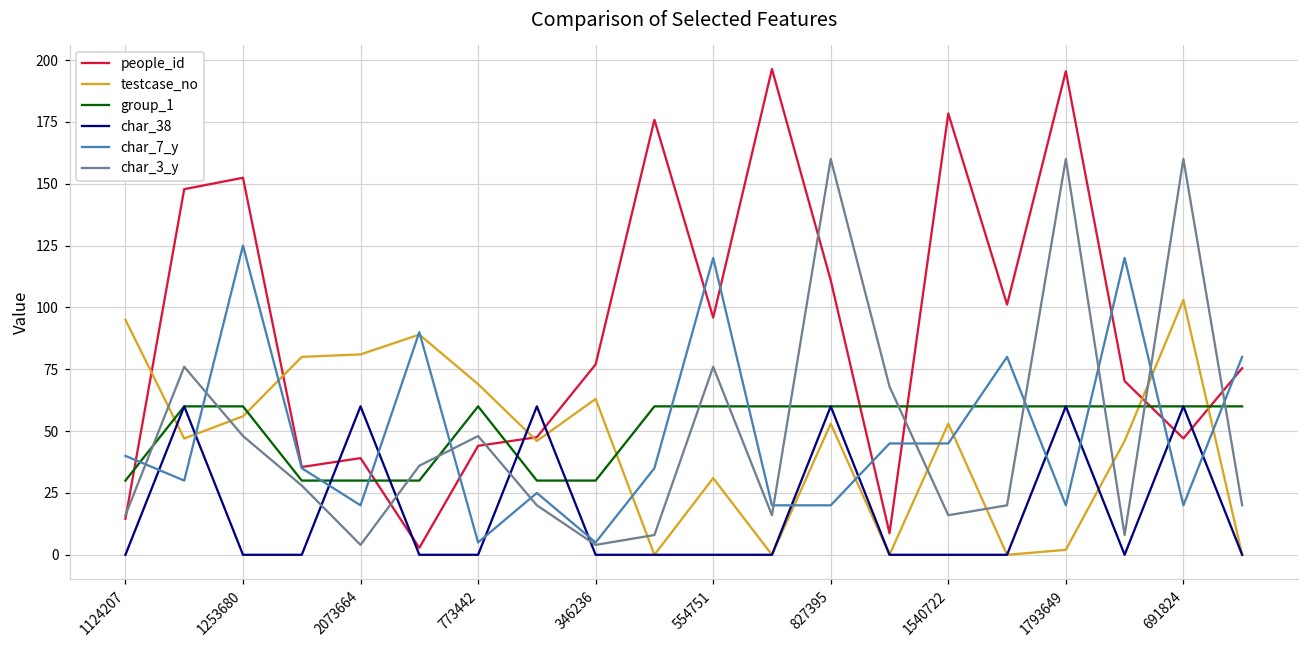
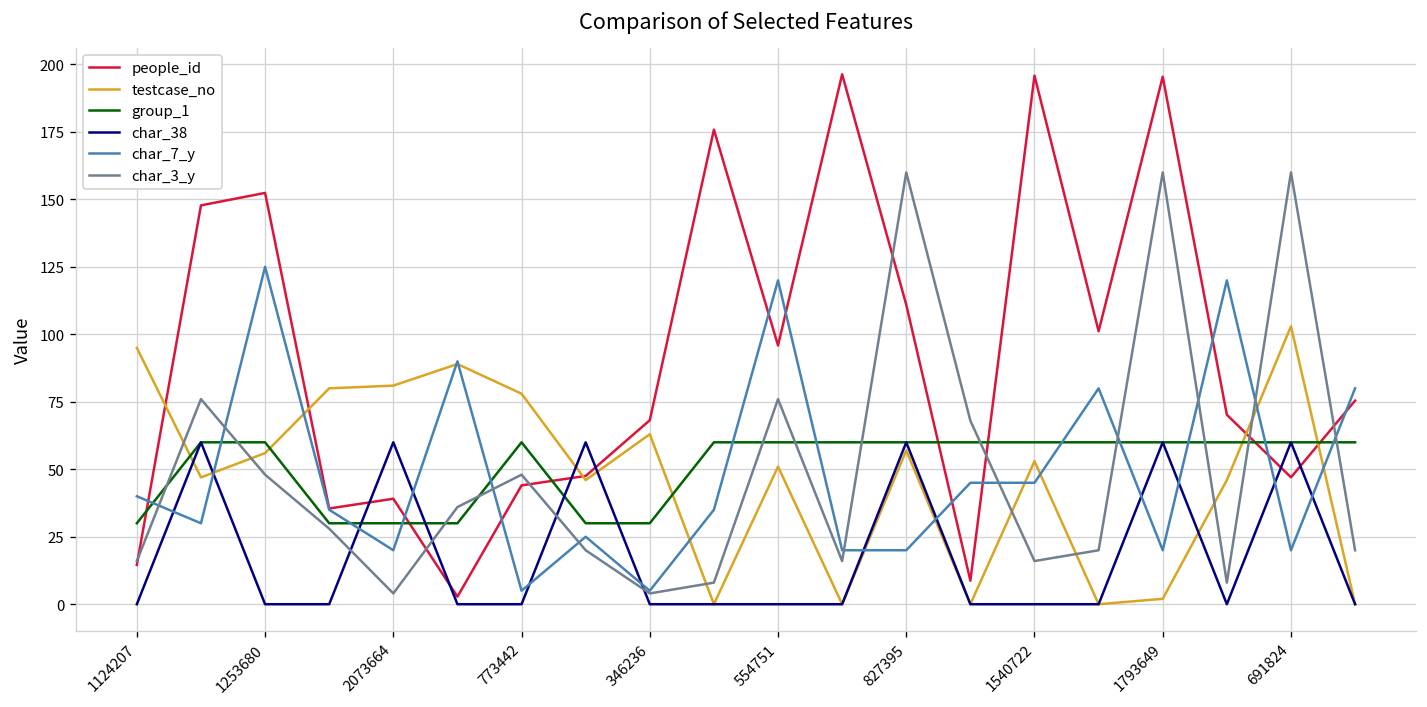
  {
    "people_id": {
      "1124207": 15,
      "1253680": 152,
      "2073664": 39,
      "773442": 44,
-     "346236": 77,
+     "346236": 68,
      "554751": 96,
      "827395": 111,
-     "1540722": 178,
+     "1540722": 196,
      "1793649": 195,
      "691824": 47
    },
    "testcase_no": {
      "1124207": 95,
      "1253680": 56,
      "2073664": 81,
-     "773442": 69,
+     "773442": 78,
      "346236": 63,
-     "554751": 31,
-     "827395": 53,
+     "554751": 51,
+     "827395": 57,
      "1540722": 53,
      "1793649": 2,
      "691824": 103
    },
    "group_1": {
      "1124207": 30,
      "1253680": 60,
      "2073664": 30,
      "773442": 60,
      "346236": 30,
      "554751": 60,
      "1540722": 60
    },
    "char_38": {
      "1124207": 0,
      "1253680": 0,
      "2073664": 60,
      "773442": 0,
      "346236": 0,
      "554751": 0,
      "1540722": 0
    }
  }
